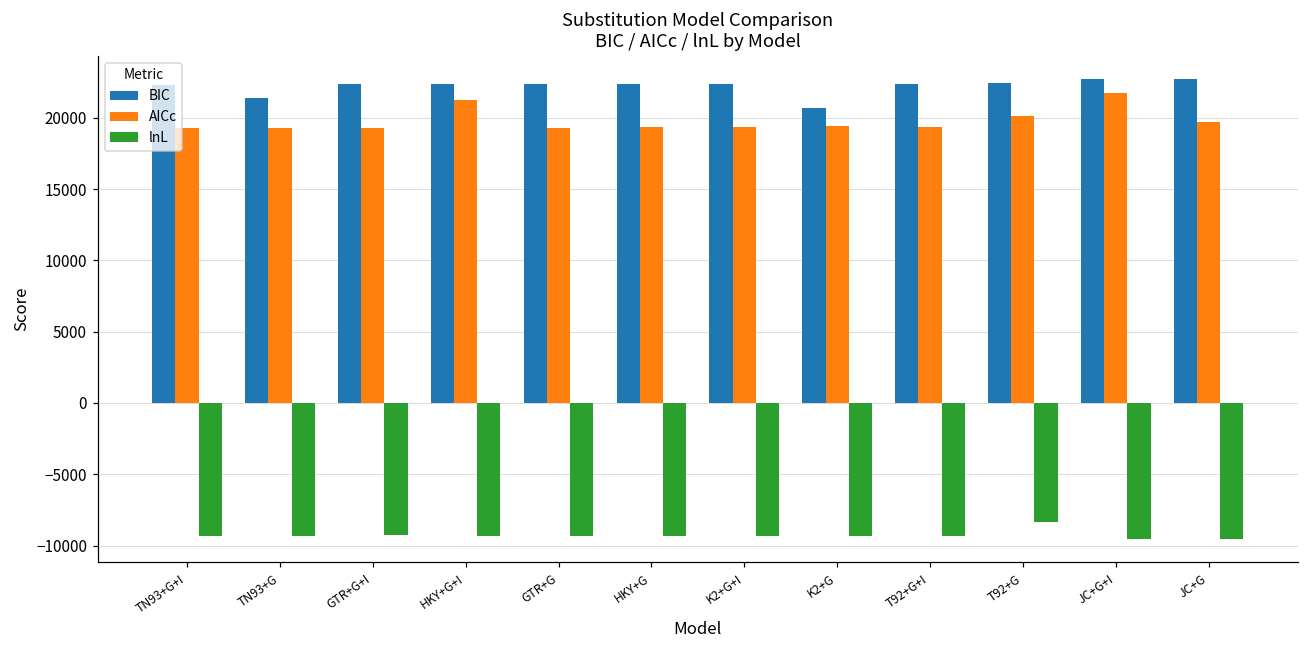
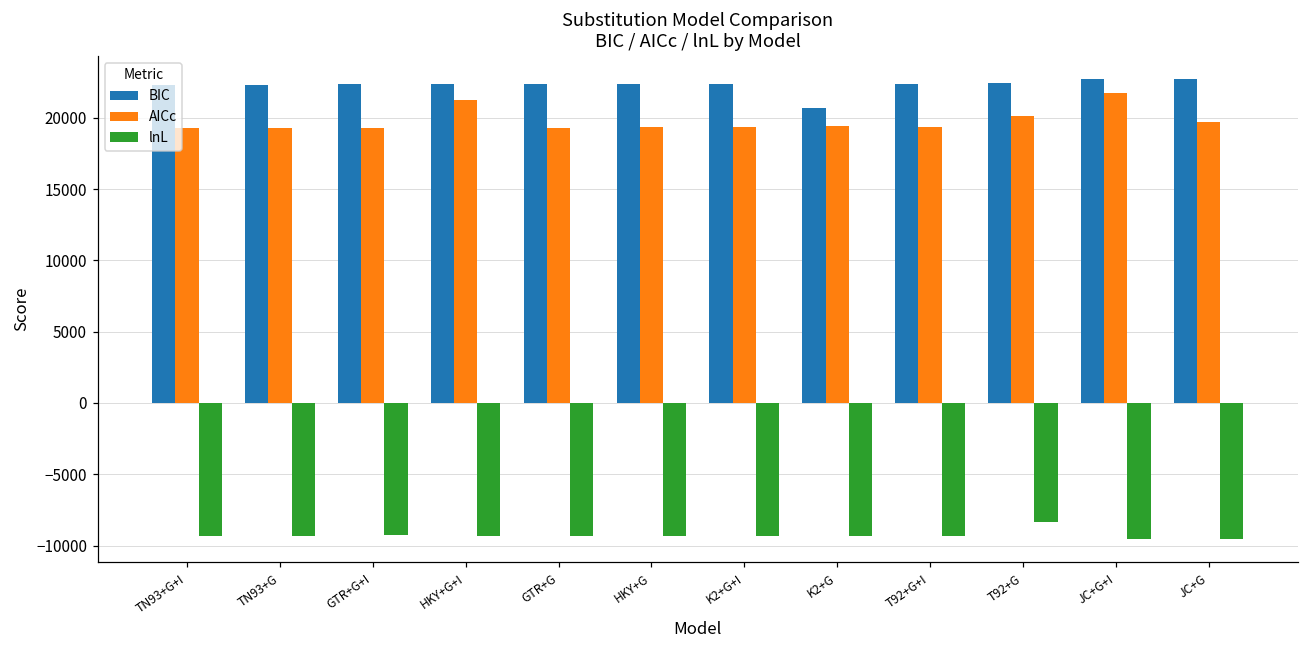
  {
    "BIC": {
-     "TN93+G": 21400,
+     "TN93+G": 22300,
      "GTR+G+I": 22300,
      "HKY+G+I": 22300,
      "GTR+G": 22300,
      "HKY+G": 22400,
      "K2+G+I": 22400,
      "K2+G": 20700,
      "T92+G+I": 22400,
      "T92+G": 22400,
      "JC+G+I": 22700,
      "JC+G": 22700
    },
    "AICc": {
      "TN93+G+I": 19300,
      "TN93+G": 19300,
      "GTR+G+I": 19300,
      "HKY+G+I": 21300,
      "GTR+G": 19300,
      "HKY+G": 19300,
      "K2+G+I": 19400,
      "K2+G": 19400,
      "T92+G+I": 19400,
      "T92+G": 20100,
      "JC+G+I": 21700,
      "JC+G": 19700
    },
    "lnL": {
      "TN93+G+I": -9300,
      "TN93+G": -9300,
      "GTR+G+I": -9300,
      "HKY+G+I": -9300,
      "GTR+G": -9300,
      "HKY+G": -9300,
      "K2+G+I": -9300,
      "K2+G": -9400,
      "T92+G+I": -9400,
      "T92+G": -8400,
      "JC+G+I": -9500,
      "JC+G": -9500
    }
  }
